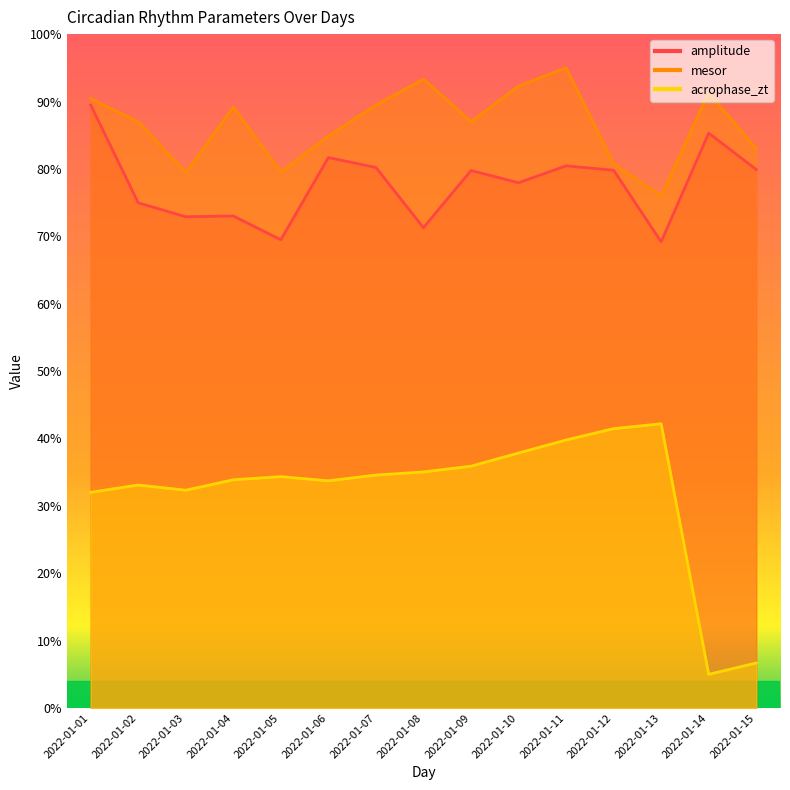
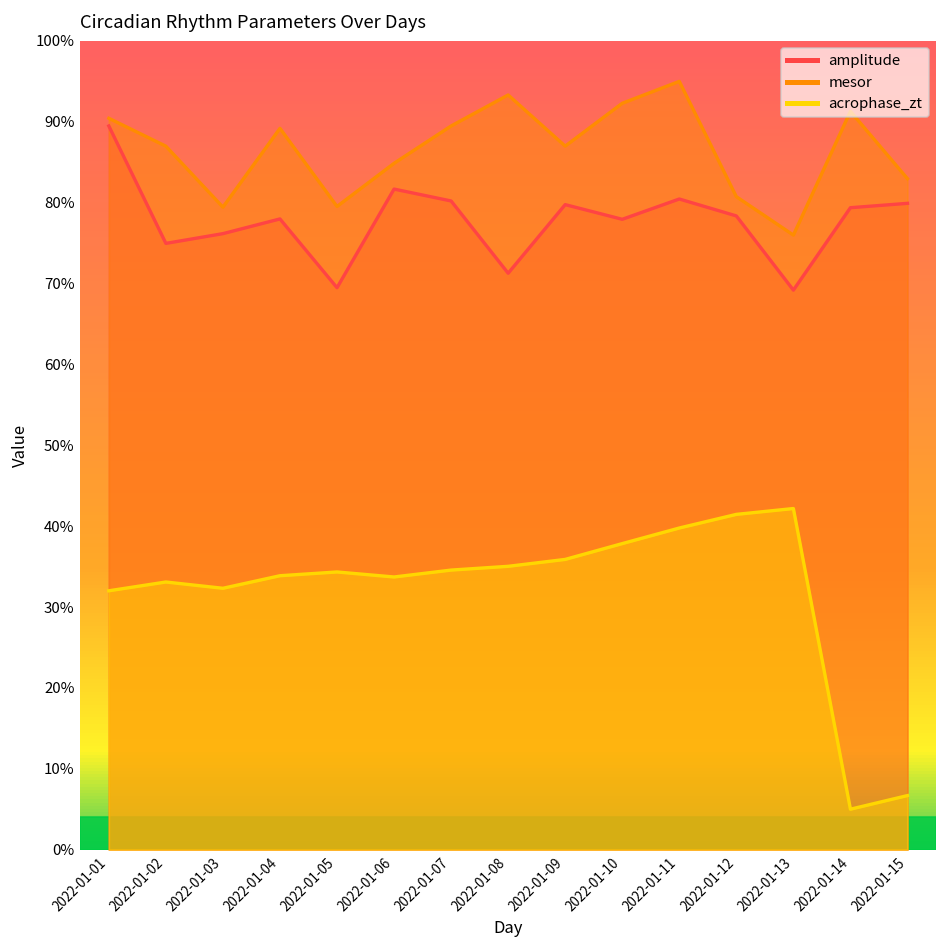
  {
    "amplitude": {
      "2022-01-01": "89%",
      "2022-01-02": "75%",
-     "2022-01-03": "73%",
-     "2022-01-04": "73%",
+     "2022-01-03": "76%",
+     "2022-01-04": "78%",
      "2022-01-05": "69%",
      "2022-01-06": "82%",
      "2022-01-07": "80%",
      "2022-01-08": "71%",
      "2022-01-09": "80%",
      "2022-01-10": "78%",
      "2022-01-11": "80%",
-     "2022-01-12": "80%",
+     "2022-01-12": "78%",
      "2022-01-13": "69%",
-     "2022-01-14": "85%",
+     "2022-01-14": "79%",
      "2022-01-15": "80%"
    }
  }
